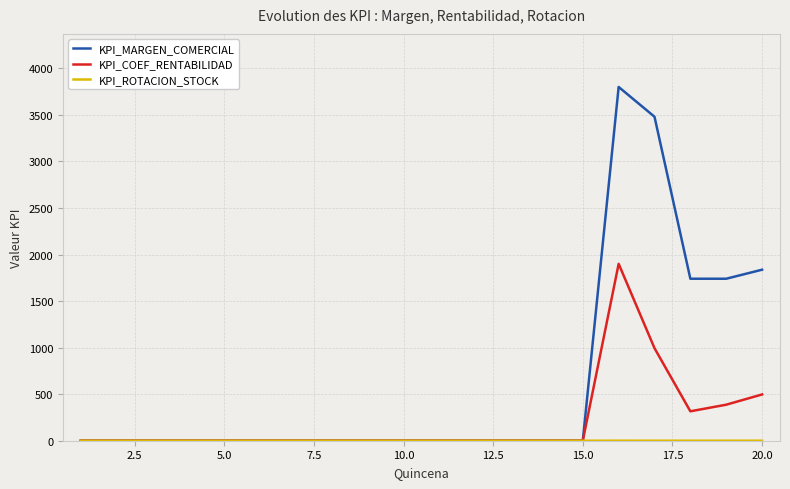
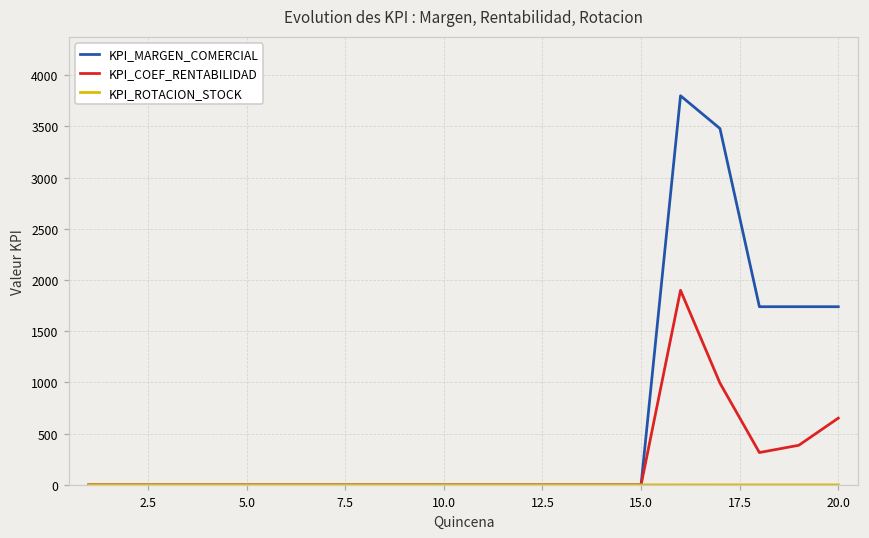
  {
    "KPI_MARGEN_COMERCIAL": {
-     "20.0": 1800
+     "20.0": 1700
    },
    "KPI_COEF_RENTABILIDAD": {
-     "20.0": 500
+     "20.0": 700
    },
    "KPI_ROTACION_STOCK": {
      "20.0": 0
    }
  }
